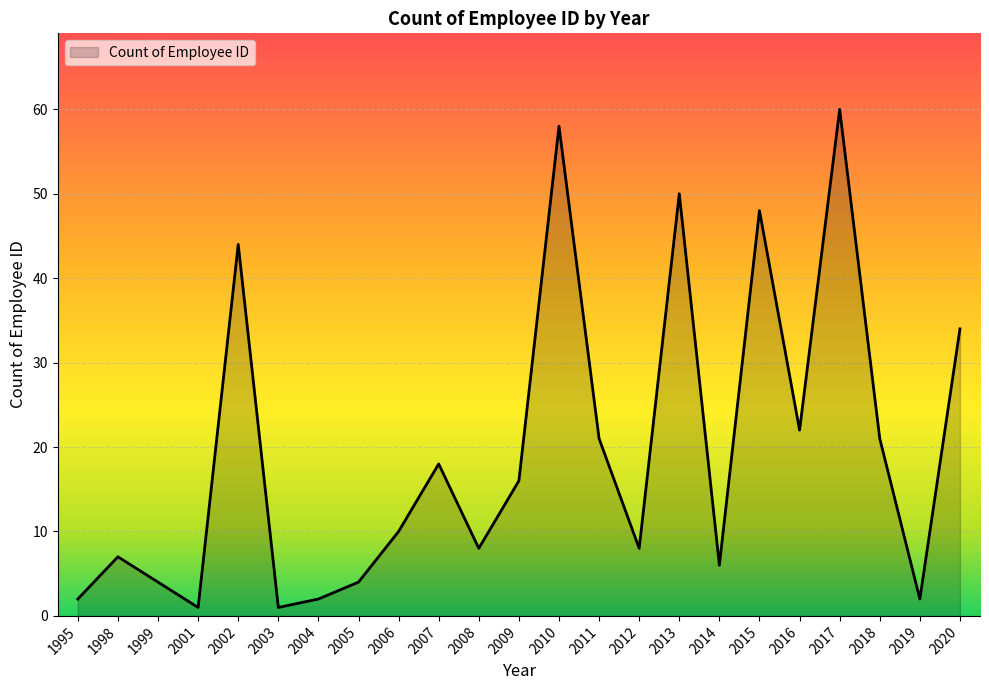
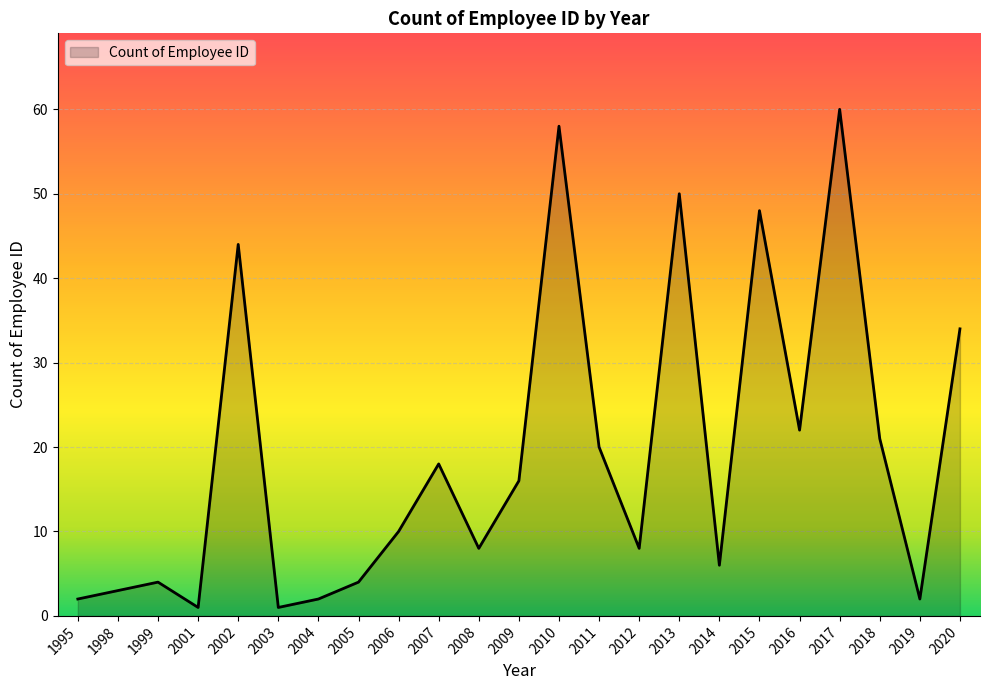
  {
    "1995": 2,
-   "1998": 7,
+   "1998": 3,
    "1999": 4,
    "2001": 1,
    "2002": 44,
    "2003": 1,
    "2004": 2,
    "2005": 4,
    "2006": 10,
    "2007": 18,
    "2008": 8,
    "2009": 16,
    "2010": 58,
-   "2011": 21,
+   "2011": 20,
    "2012": 8,
    "2013": 50,
    "2014": 6,
    "2015": 48,
    "2016": 22,
    "2017": 60,
    "2018": 21,
    "2019": 2,
    "2020": 34
  }
